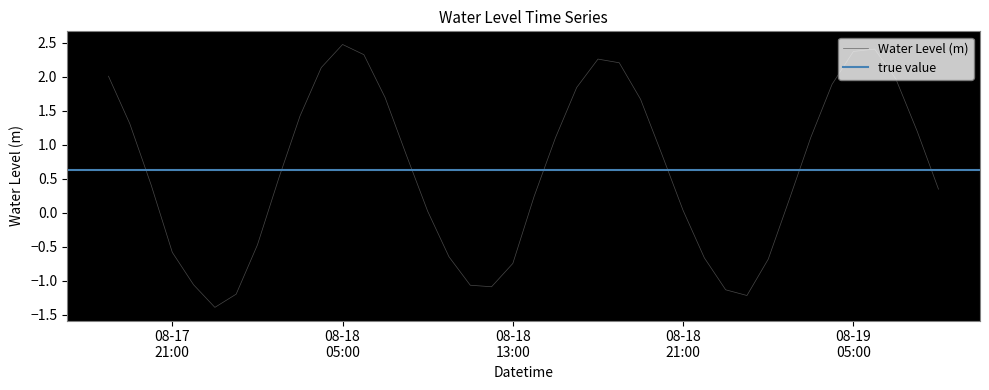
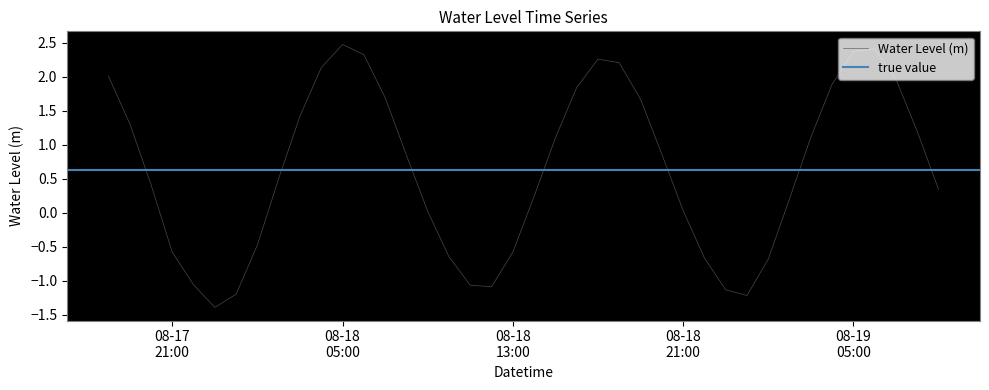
  {
    "08-17 21:00": -0.6,
    "08-18 05:00": 2.5,
-   "08-18 13:00": -0.7,
+   "08-18 13:00": -0.6,
    "08-18 21:00": 0.0
  }
